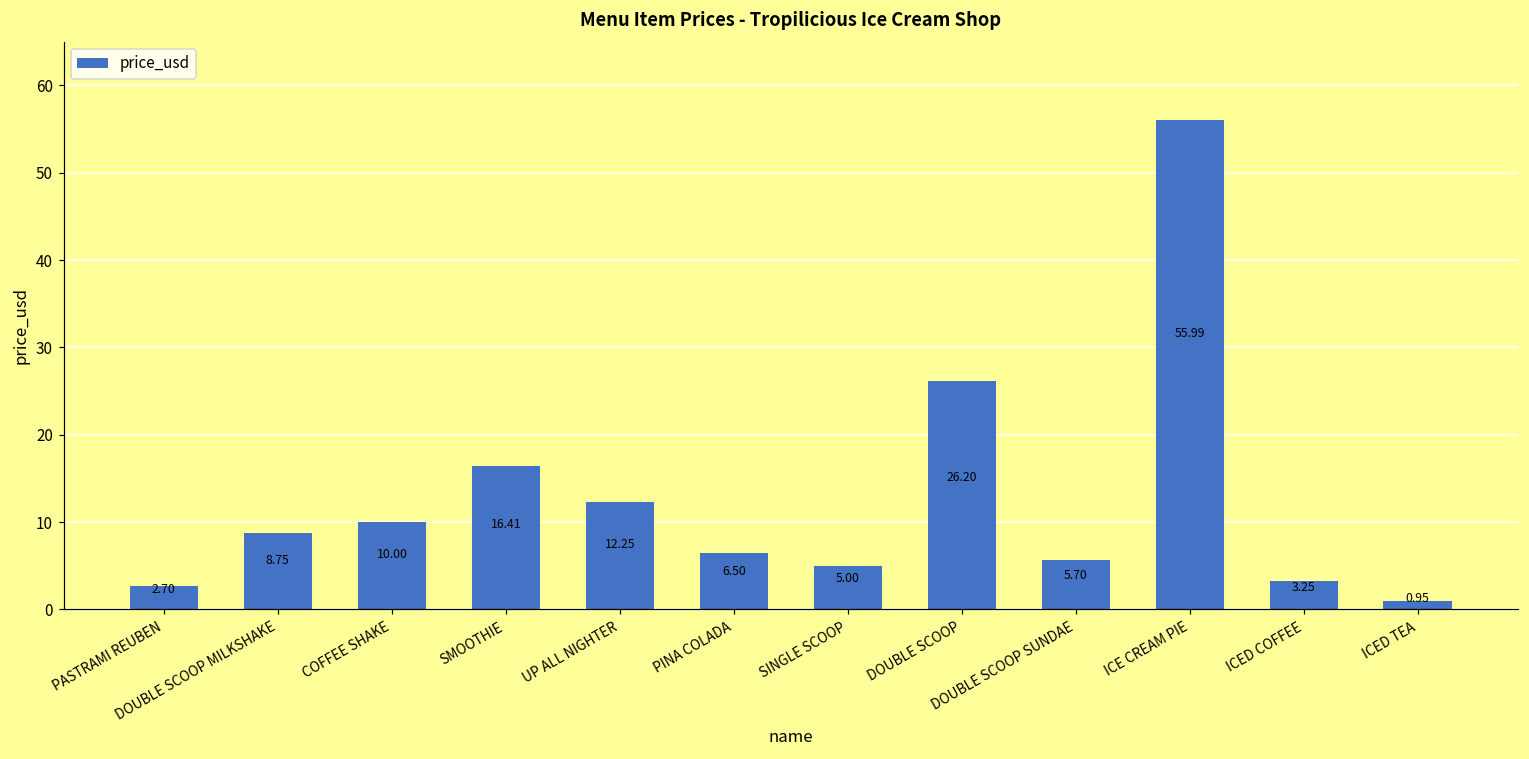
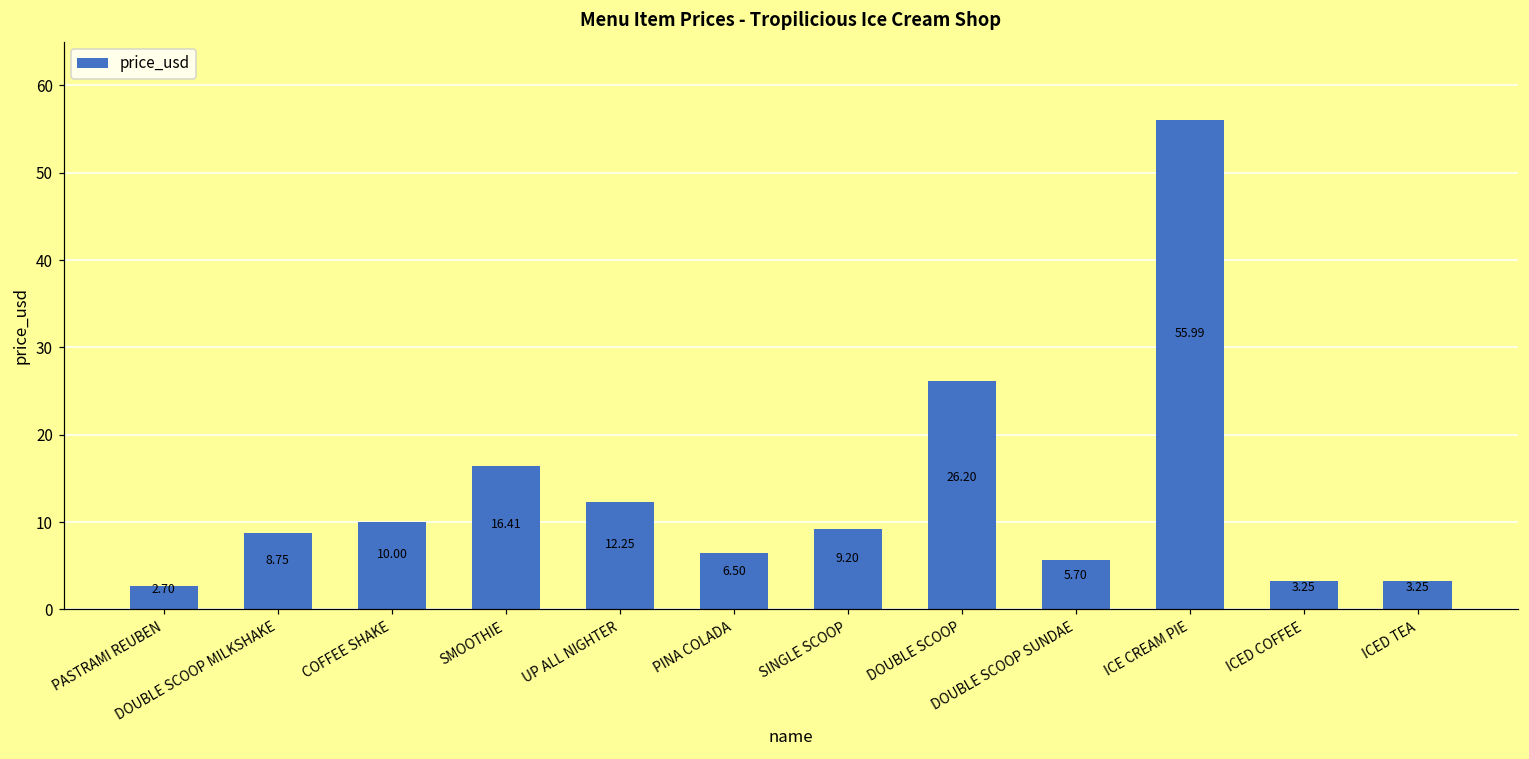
  {
    "PASTRAMI REUBEN": 2.70,
    "DOUBLE SCOOP MILKSHAKE": 8.75,
    "COFFEE SHAKE": 10.00,
    "SMOOTHIE": 16.41,
    "UP ALL NIGHTER": 12.25,
    "PINA COLADA": 6.50,
-   "SINGLE SCOOP": 5.00,
+   "SINGLE SCOOP": 9.20,
    "DOUBLE SCOOP": 26.20,
    "DOUBLE SCOOP SUNDAE": 5.70,
    "ICE CREAM PIE": 55.99,
    "ICED COFFEE": 3.25,
-   "ICED TEA": 0.95
+   "ICED TEA": 3.25
  }
